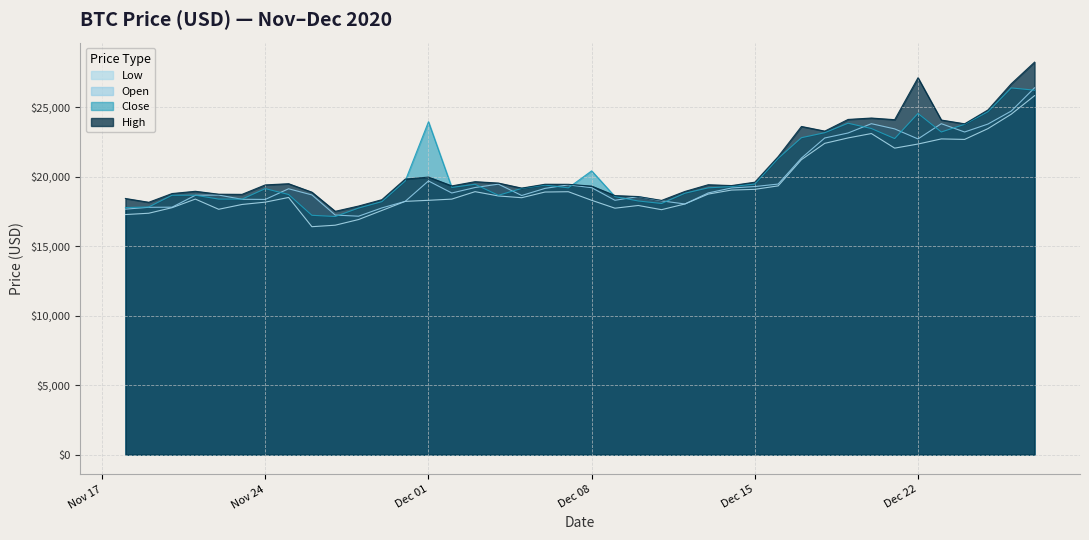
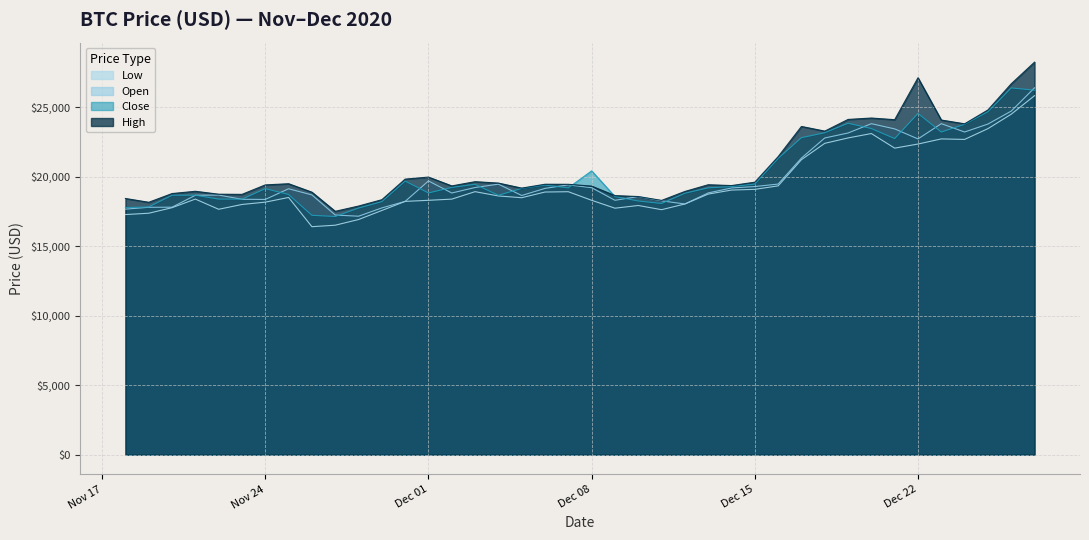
  {
    "Close": {
      "Nov 24": "$19,100",
-     "Dec 01": "$24,000",
+     "Dec 01": "$18,800",
      "Dec 08": "$20,400",
      "Dec 22": "$24,600"
    },
    "High": {
      "Nov 24": "$19,400",
      "Dec 01": "$20,000",
      "Dec 22": "$27,100"
    }
  }
